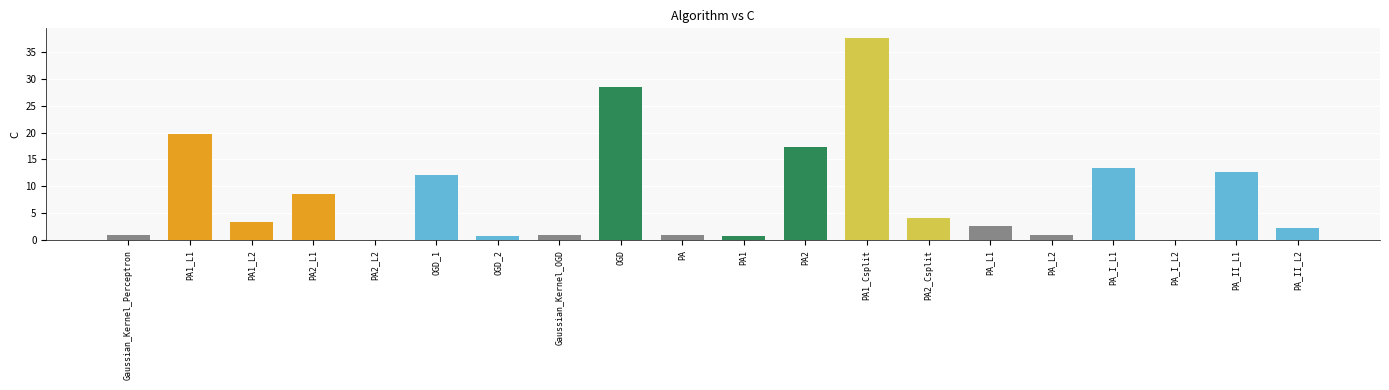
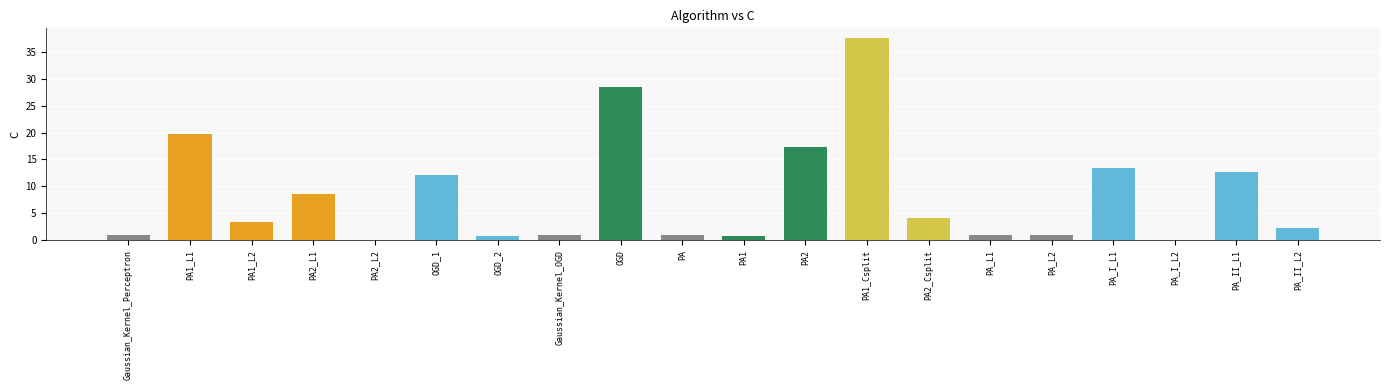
  {
    "Gaussian_Kernel_Perceptron": 1,
    "PA1_L1": 20,
    "PA1_L2": 3,
    "PA2_L1": 9,
    "OGD_1": 12,
    "OGD_2": 1,
    "Gaussian_Kernel_OGD": 1,
    "OGD": 28,
    "PA": 1,
    "PA1": 1,
    "PA2": 17,
    "PA1_Csplit": 37,
    "PA2_Csplit": 4,
-   "PA_L1": 3,
+   "PA_L1": 1,
    "PA_L2": 1,
    "PA_I_L1": 13,
    "PA_II_L1": 13,
    "PA_II_L2": 2
  }
